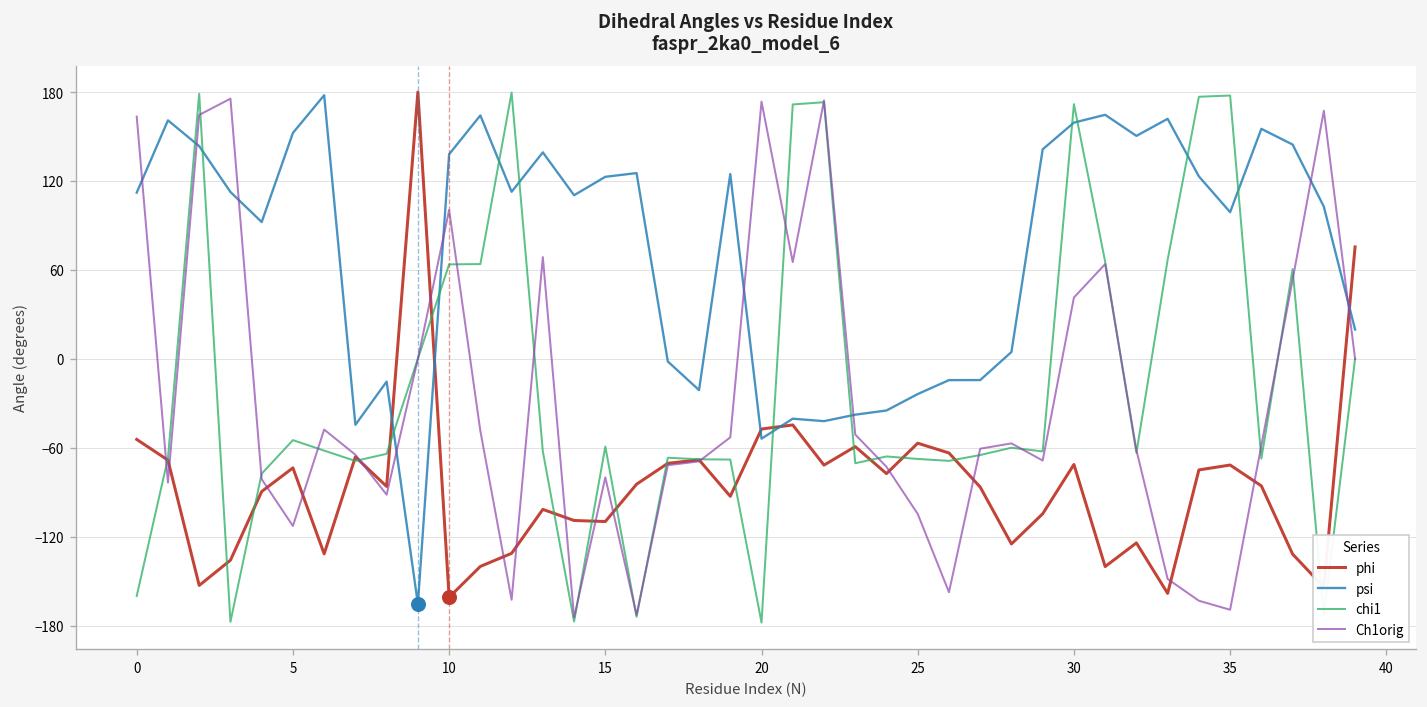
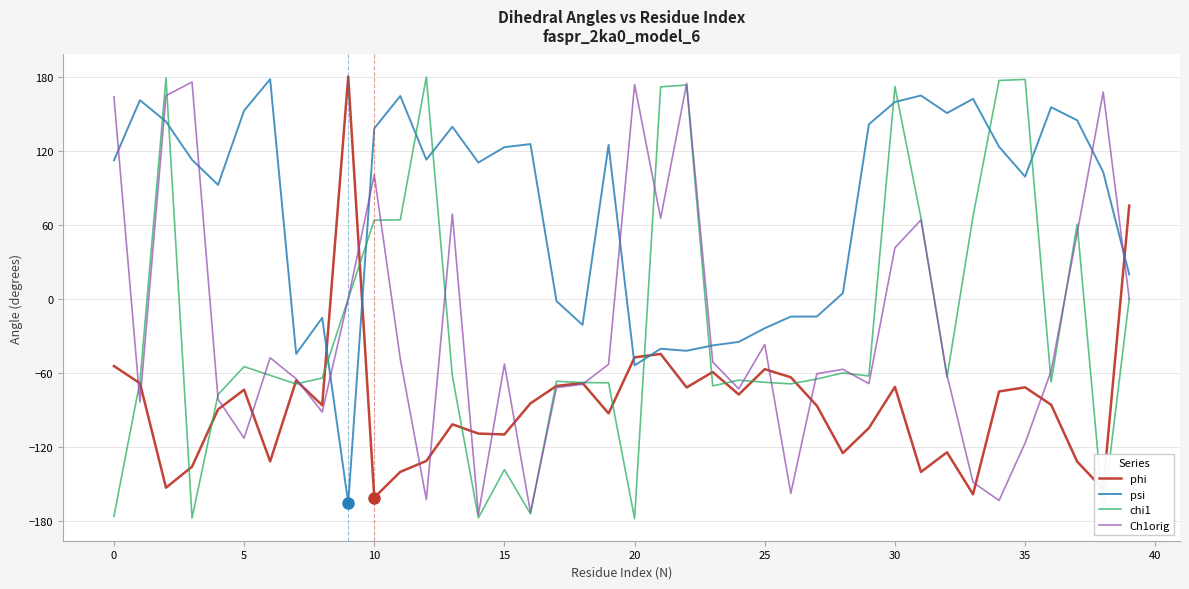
  {
    "chi1": {
-     "0": -160,
+     "0": -176,
      "5": -55,
      "10": 64,
-     "15": -59,
+     "15": -138,
      "20": -178,
      "25": -68,
      "30": 172,
      "35": 178
    },
    "Ch1orig": {
      "0": 163,
      "5": -113,
      "10": 100,
-     "15": -80,
+     "15": -53,
      "20": 174,
-     "25": -105,
+     "25": -37,
      "30": 41,
-     "35": -169
+     "35": -117
    }
  }
